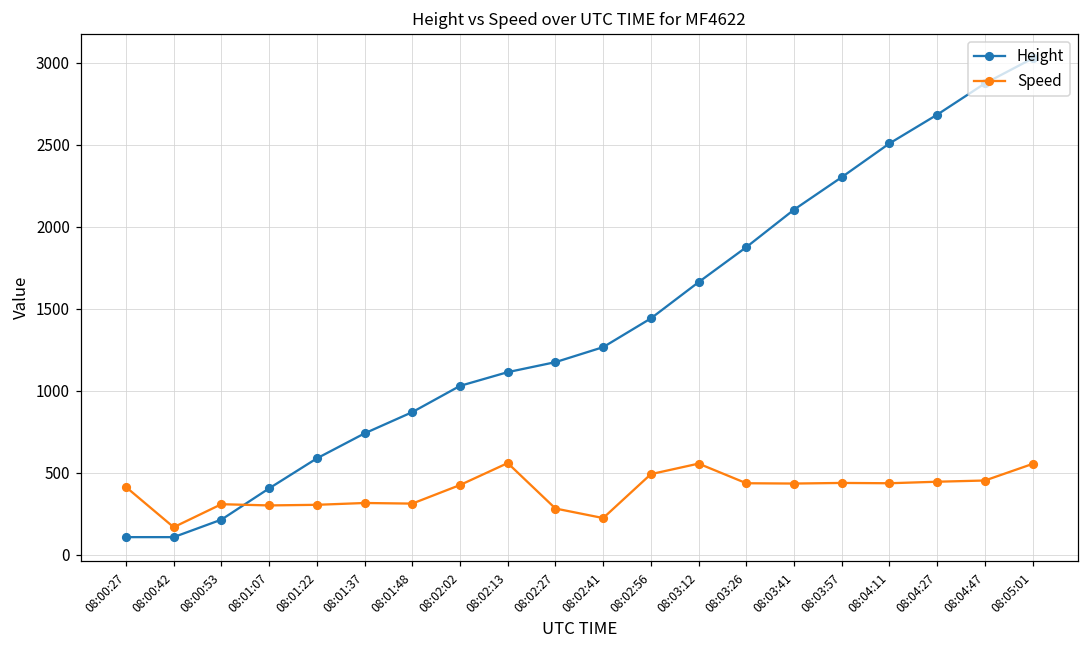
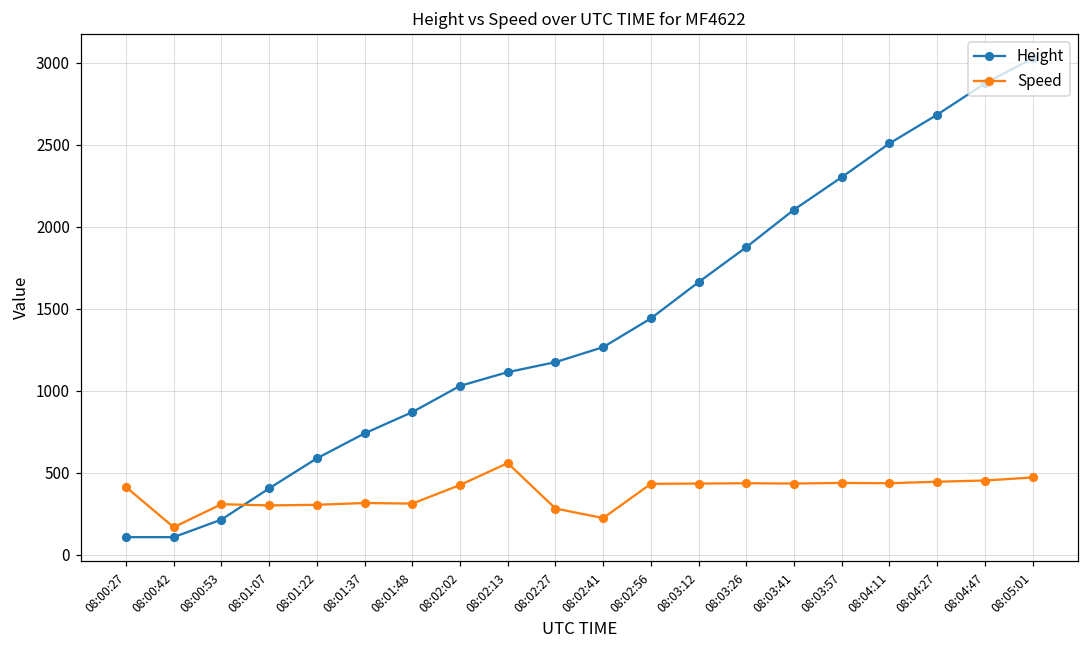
  {
    "Height": {
      "08:00:27": 110,
      "08:00:42": 110,
      "08:00:53": 210,
      "08:01:07": 400,
      "08:01:22": 590,
      "08:01:37": 740,
      "08:01:48": 870,
      "08:02:02": 1030,
      "08:02:13": 1110,
      "08:02:27": 1170,
      "08:02:41": 1260,
      "08:02:56": 1440,
      "08:03:12": 1660,
      "08:03:26": 1870,
      "08:03:41": 2100,
      "08:03:57": 2300,
      "08:04:11": 2510,
      "08:04:27": 2680
    },
    "Speed": {
      "08:00:27": 410,
      "08:00:42": 170,
      "08:00:53": 310,
      "08:01:07": 300,
      "08:01:22": 300,
      "08:01:37": 310,
      "08:01:48": 310,
      "08:02:02": 420,
      "08:02:13": 560,
      "08:02:27": 280,
      "08:02:41": 220,
-     "08:02:56": 490,
-     "08:03:12": 550,
+     "08:02:56": 430,
+     "08:03:12": 430,
      "08:03:26": 440,
      "08:03:41": 430,
      "08:03:57": 440,
      "08:04:11": 440,
      "08:04:27": 440,
      "08:04:47": 450,
-     "08:05:01": 550
+     "08:05:01": 470
    }
  }
